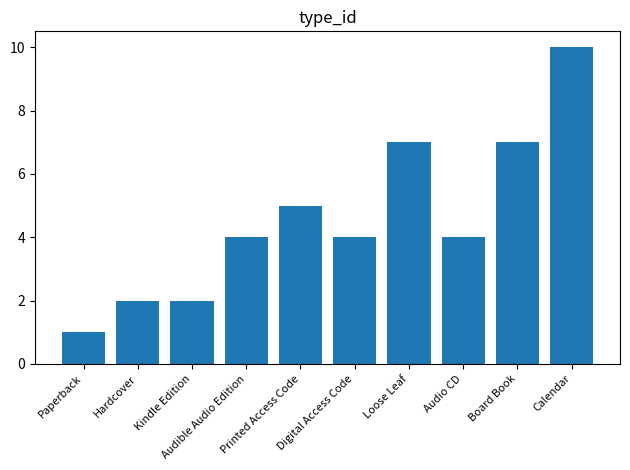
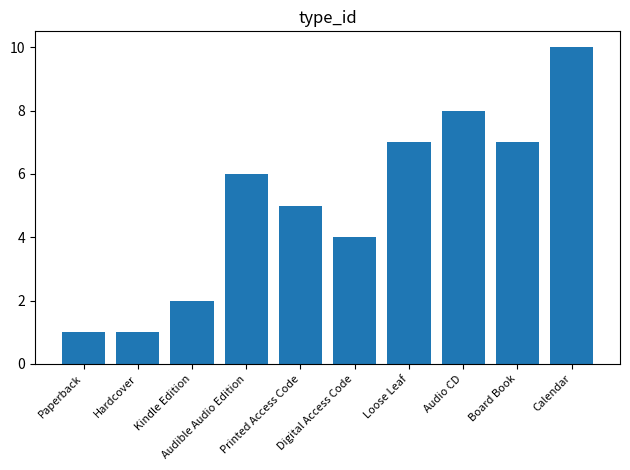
  {
    "Paperback": 1,
-   "Hardcover": 2,
+   "Hardcover": 1,
    "Kindle Edition": 2,
-   "Audible Audio Edition": 4,
+   "Audible Audio Edition": 6,
    "Printed Access Code": 5,
    "Digital Access Code": 4,
    "Loose Leaf": 7,
-   "Audio CD": 4,
+   "Audio CD": 8,
    "Board Book": 7,
    "Calendar": 10
  }
